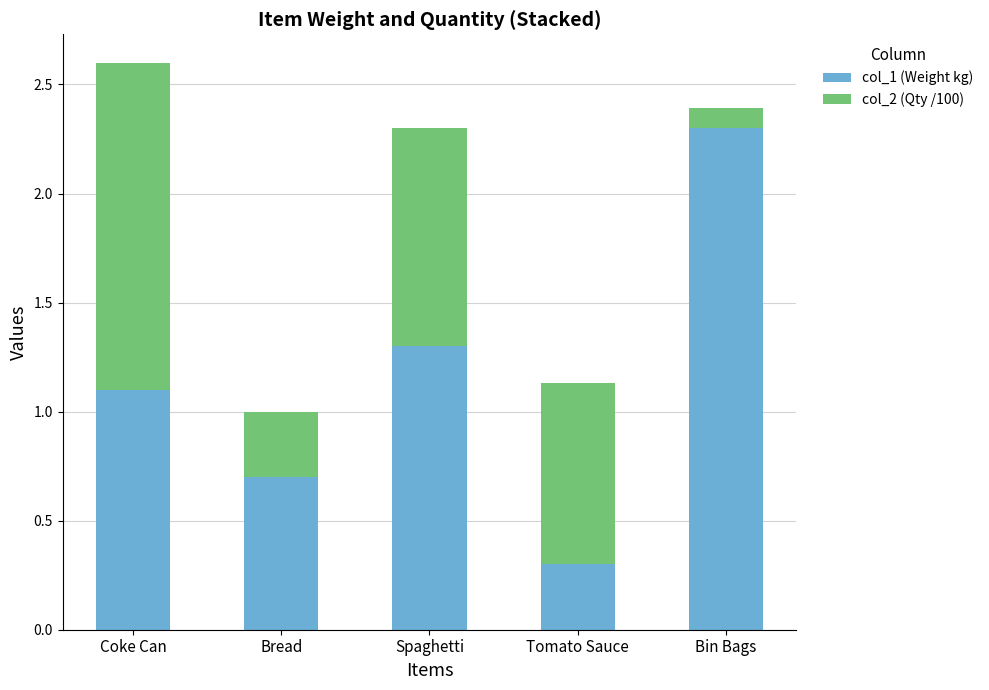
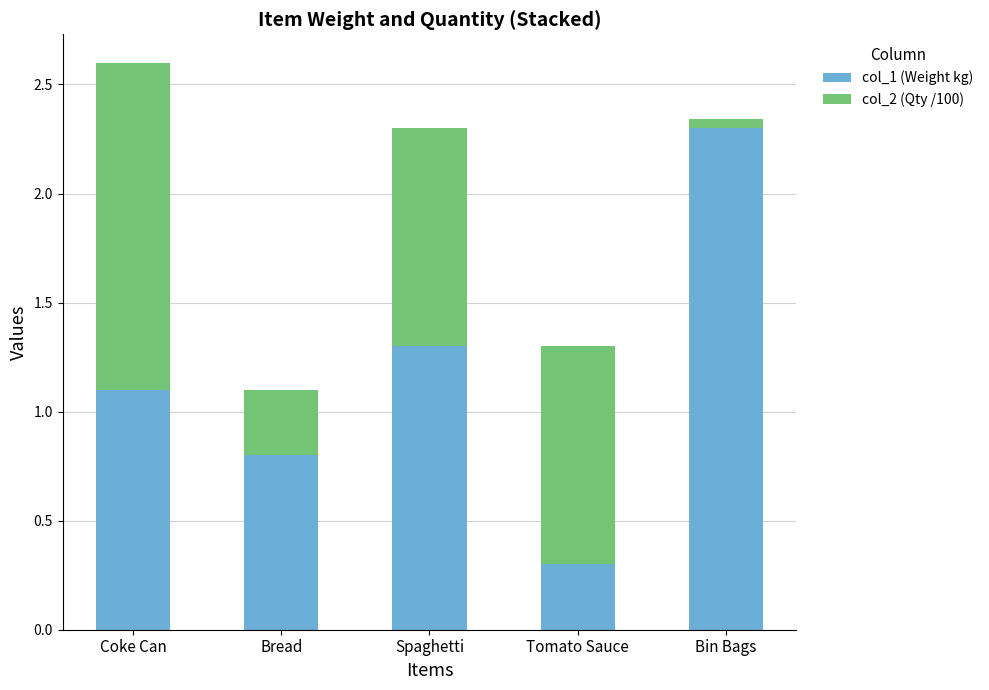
  {
    "col_1 (Weight kg)": {
      "Coke Can": 1.1,
-     "Bread": 0.7,
+     "Bread": 0.8,
      "Spaghetti": 1.3,
      "Tomato Sauce": 0.3,
      "Bin Bags": 2.3
    },
    "col_2 (Qty /100)": {
      "Coke Can": 1.50,
      "Bread": 0.30,
      "Spaghetti": 1.00,
-     "Tomato Sauce": 0.83,
-     "Bin Bags": 0.09
+     "Tomato Sauce": 1.00,
+     "Bin Bags": 0.04
    }
  }
